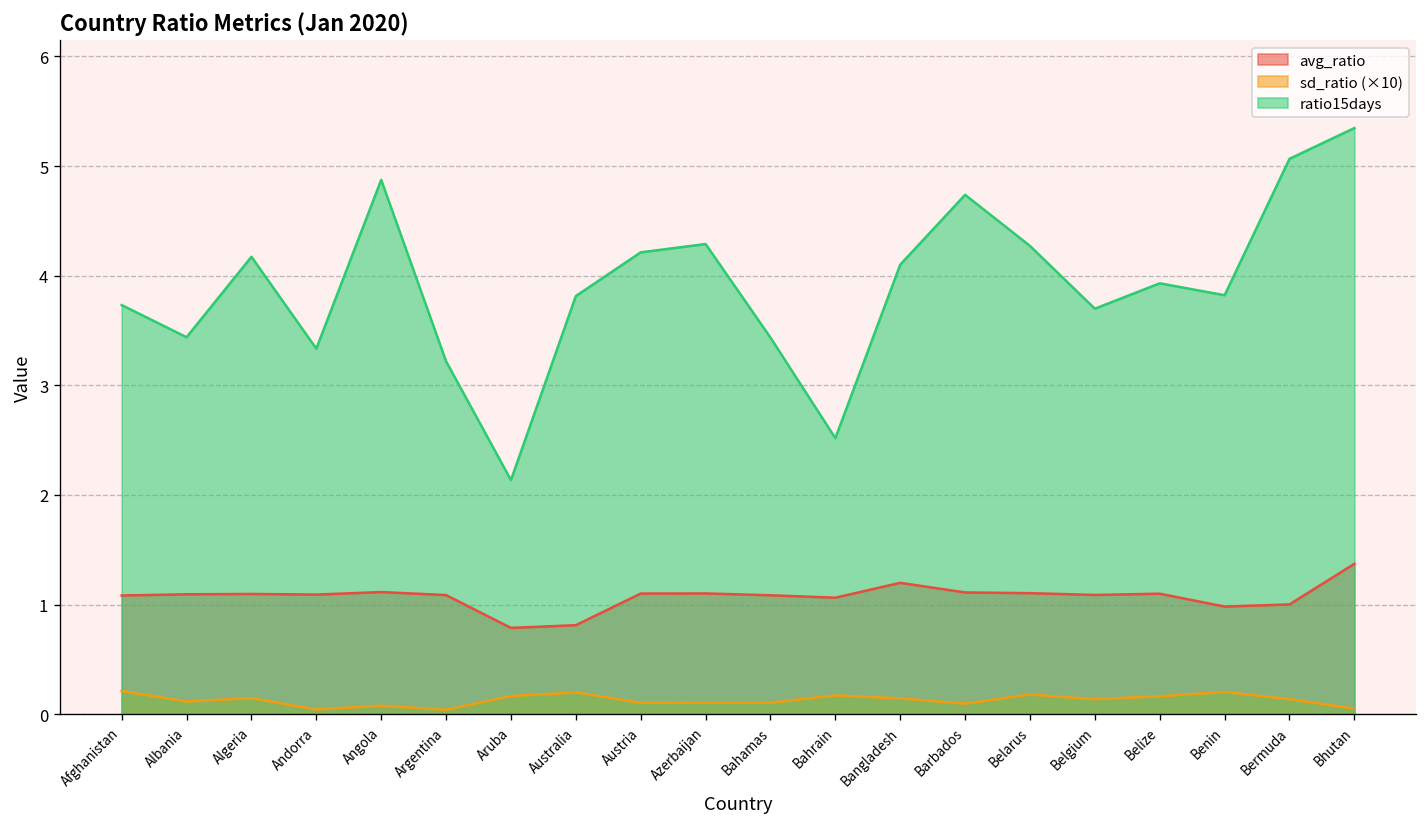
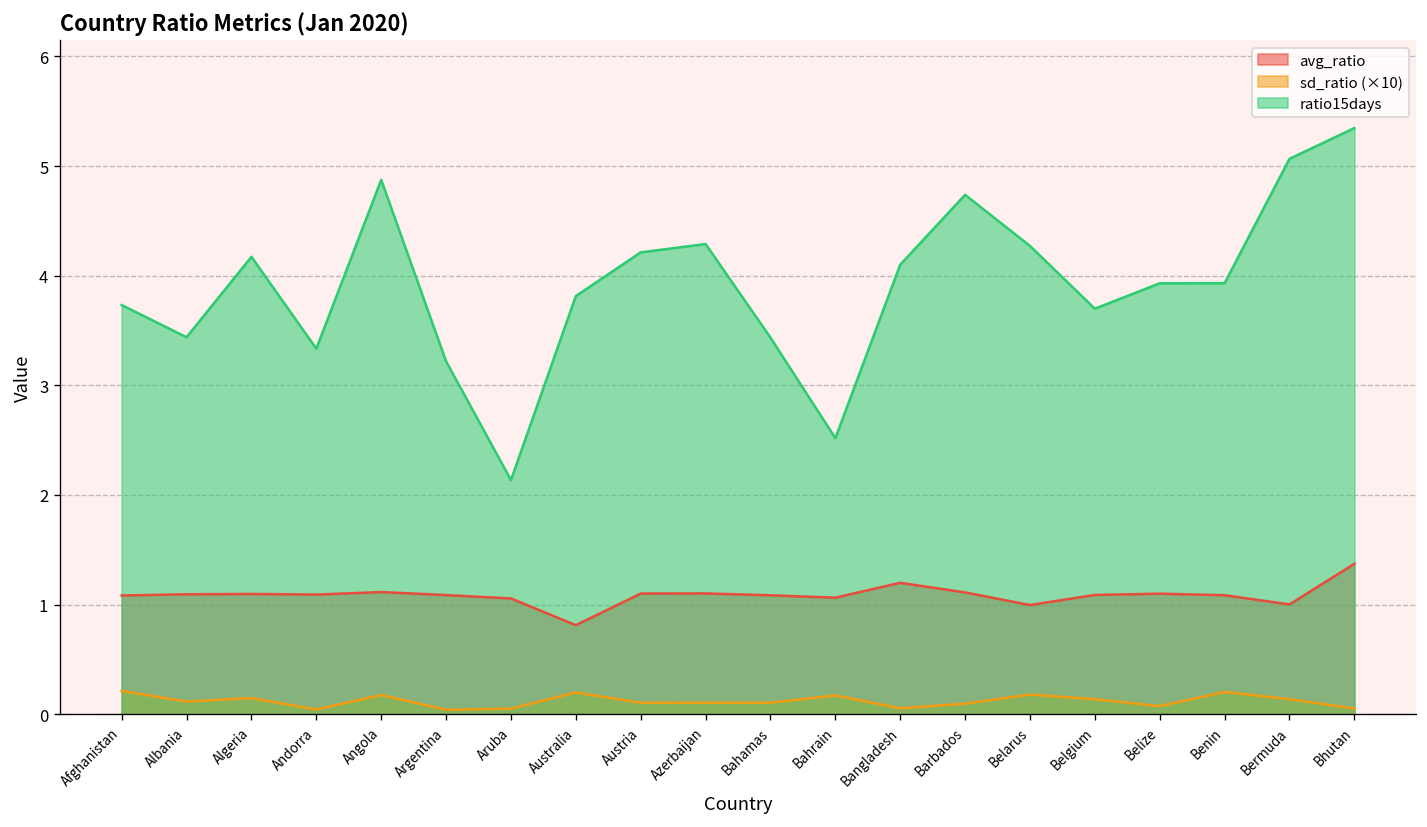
  {
    "avg_ratio": {
      "Afghanistan": 1.1,
      "Albania": 1.1,
      "Algeria": 1.1,
      "Andorra": 1.1,
      "Angola": 1.1,
      "Argentina": 1.1,
-     "Aruba": 0.8,
+     "Aruba": 1.1,
      "Australia": 0.8,
      "Austria": 1.1,
      "Azerbaijan": 1.1,
      "Bahamas": 1.1,
      "Bahrain": 1.1,
      "Bangladesh": 1.2,
      "Barbados": 1.1,
-     "Belarus": 1.1,
+     "Belarus": 1.0,
      "Belgium": 1.1,
      "Belize": 1.1,
-     "Benin": 1.0,
+     "Benin": 1.1,
      "Bermuda": 1.0,
      "Bhutan": 1.4
    },
    "sd_ratio (×10)": {
      "Afghanistan": 0.2,
      "Albania": 0.1,
      "Algeria": 0.1,
      "Andorra": 0.0,
-     "Angola": 0.1,
+     "Angola": 0.2,
      "Argentina": 0.0,
-     "Aruba": 0.2,
+     "Aruba": 0.1,
      "Australia": 0.2,
      "Austria": 0.1,
      "Azerbaijan": 0.1,
      "Bahamas": 0.1,
      "Bahrain": 0.2,
-     "Bangladesh": 0.14,
+     "Bangladesh": 0.05,
      "Barbados": 0.1,
      "Belarus": 0.2,
      "Belgium": 0.1,
-     "Belize": 0.2,
+     "Belize": 0.1,
      "Benin": 0.2,
      "Bermuda": 0.1,
      "Bhutan": 0.1
    },
    "ratio15days": {
      "Afghanistan": 3.7,
      "Albania": 3.4,
      "Algeria": 4.2,
      "Andorra": 3.3,
      "Angola": 4.9,
      "Argentina": 3.2,
      "Aruba": 2.1,
      "Australia": 3.8,
      "Austria": 4.2,
      "Azerbaijan": 4.3,
      "Bahamas": 3.4,
      "Bahrain": 2.5,
      "Bangladesh": 4.1,
      "Barbados": 4.7,
      "Belarus": 4.3,
      "Belgium": 3.7,
      "Belize": 3.9,
-     "Benin": 3.8,
+     "Benin": 3.9,
      "Bermuda": 5.1,
      "Bhutan": 5.3
    }
  }
